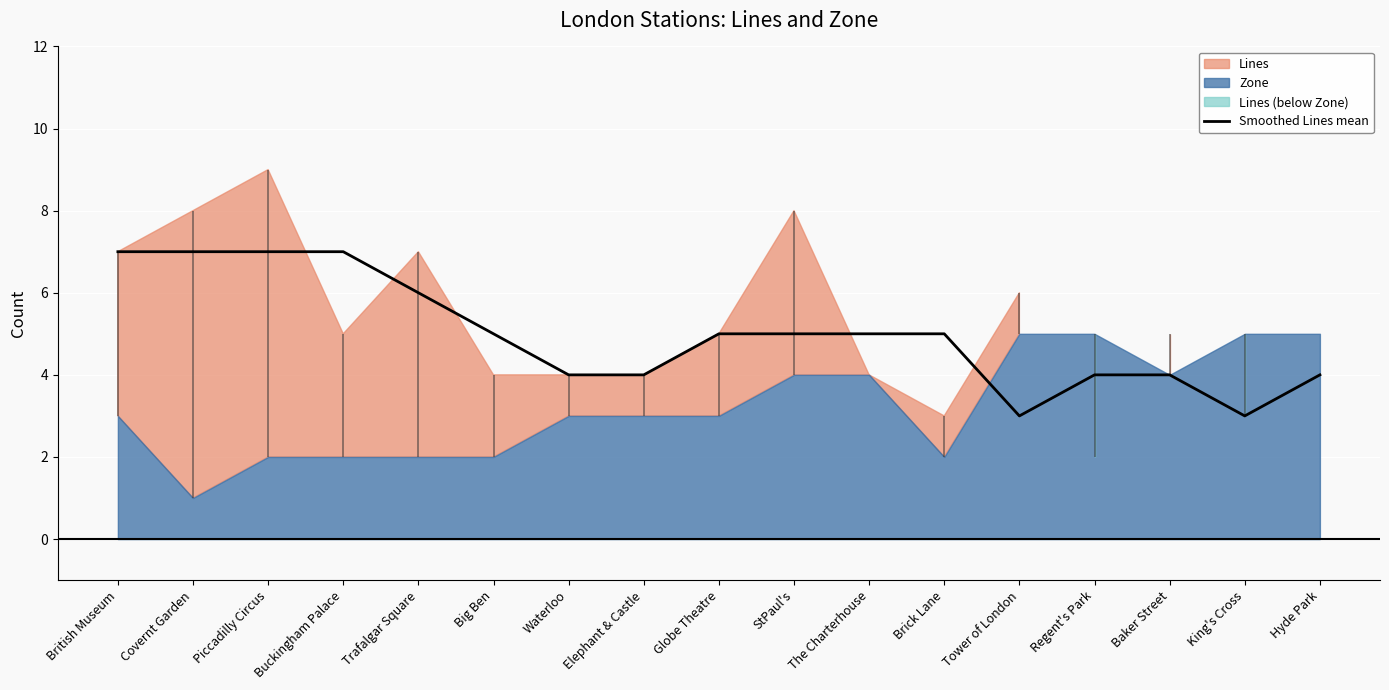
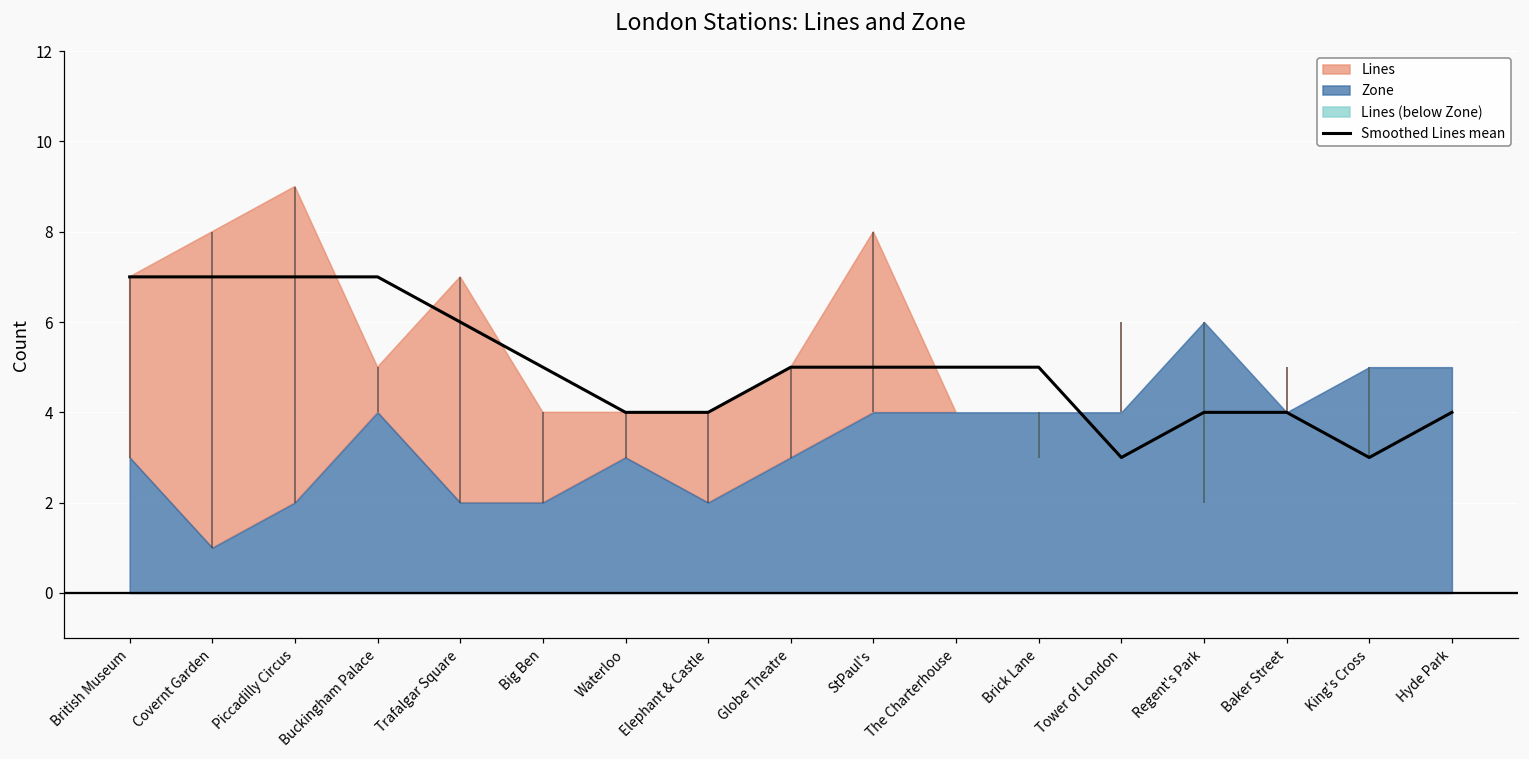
  {
    "Smoothed Lines mean": {
      "British Museum": 7,
      "Covernt Garden": 7,
      "Piccadilly Circus": 7,
      "Buckingham Palace": 7,
      "Trafalgar Square": 6,
      "Big Ben": 5,
      "Waterloo": 4,
      "Elephant & Castle": 4,
      "Globe Theatre": 5,
      "StPaul's": 5,
      "The Charterhouse": 5,
      "Brick Lane": 5,
      "Tower of London": 3,
      "Regent's Park": 4,
      "King's Cross": 3,
      "Hyde Park": 4
    },
    "Zone": {
      "British Museum": 3,
      "Covernt Garden": 1,
      "Piccadilly Circus": 2,
-     "Buckingham Palace": 2,
+     "Buckingham Palace": 4,
      "Trafalgar Square": 2,
      "Big Ben": 2,
      "Waterloo": 3,
-     "Elephant & Castle": 3,
+     "Elephant & Castle": 2,
      "Globe Theatre": 3,
      "StPaul's": 4,
      "The Charterhouse": 4,
-     "Brick Lane": 2,
-     "Tower of London": 5,
-     "Regent's Park": 5,
+     "Brick Lane": 4,
+     "Tower of London": 4,
+     "Regent's Park": 6,
      "King's Cross": 5,
      "Hyde Park": 5
    }
  }
